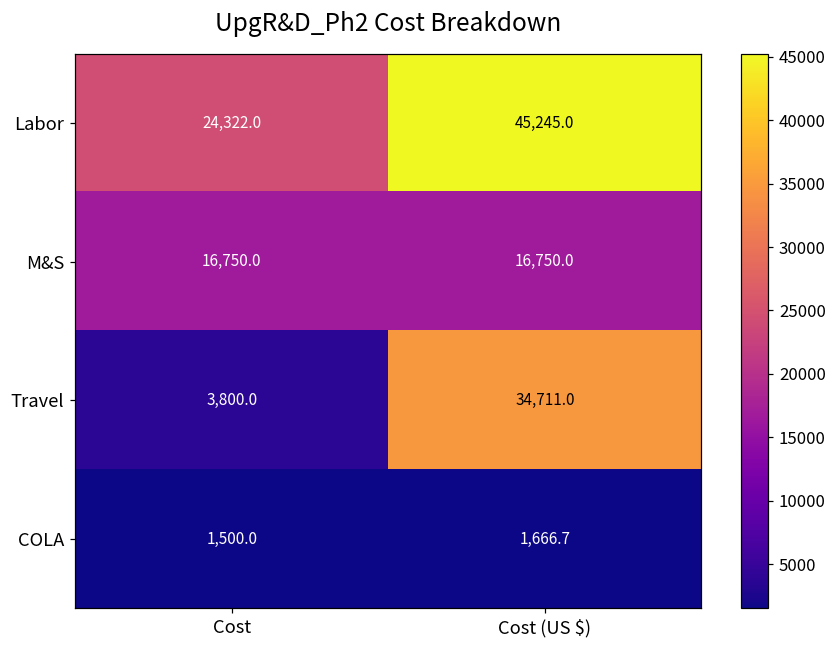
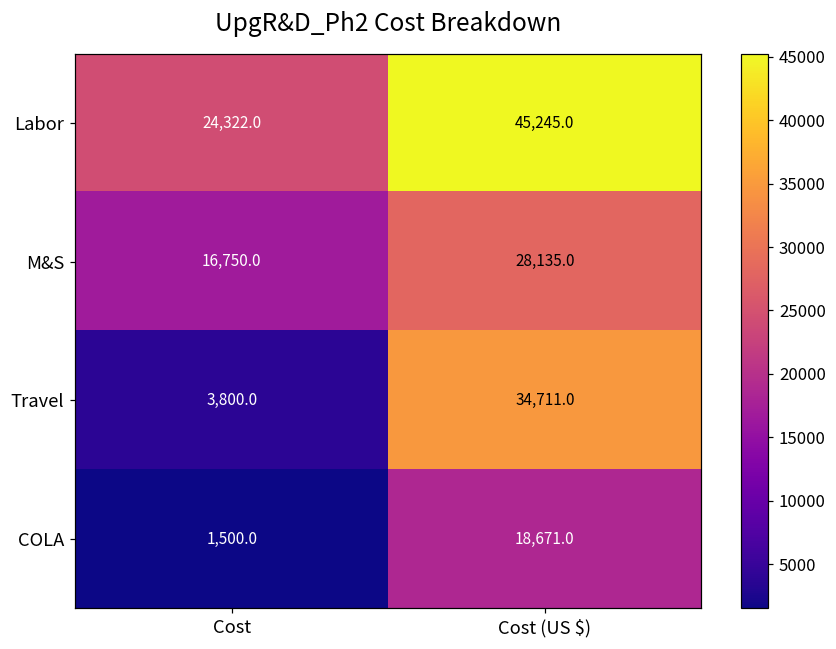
  {
    "Labor": {
      "Cost": "24,322.0",
      "Cost (US $)": "45,245.0"
    },
    "M&S": {
      "Cost": "16,750.0",
-     "Cost (US $)": "16,750.0"
+     "Cost (US $)": "28,135.0"
    },
    "Travel": {
      "Cost": "3,800.0",
      "Cost (US $)": "34,711.0"
    },
    "COLA": {
      "Cost": "1,500.0",
-     "Cost (US $)": "1,666.7"
+     "Cost (US $)": "18,671.0"
    }
  }
